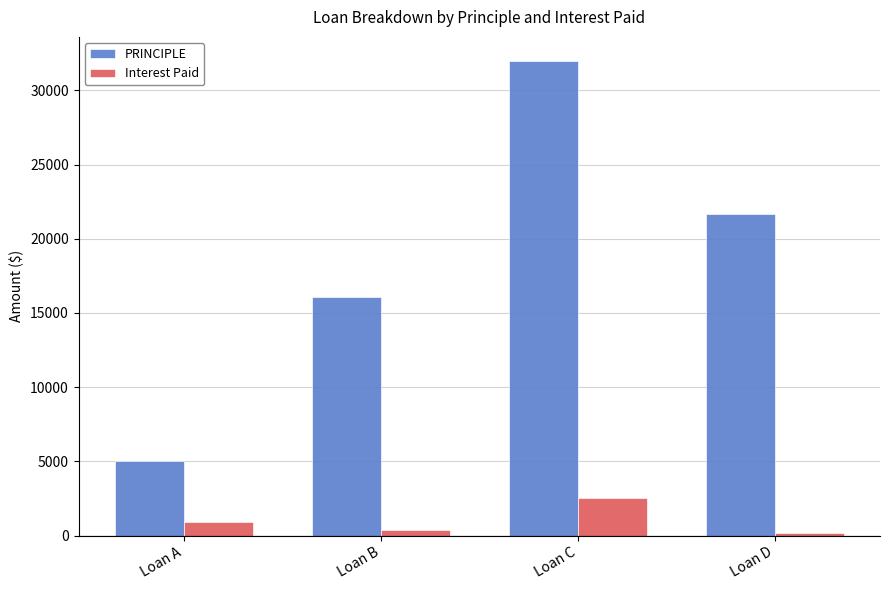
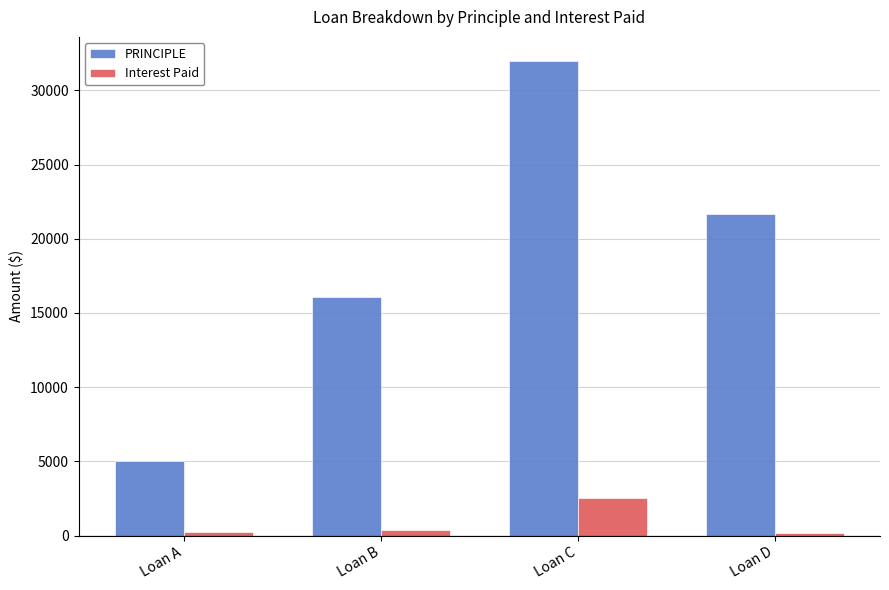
  {
    "PRINCIPLE": {
      "Loan A": 5000,
      "Loan B": 16100,
      "Loan C": 32000,
      "Loan D": 21700
    },
    "Interest Paid": {
-     "Loan A": 900,
+     "Loan A": 200,
      "Loan B": 400,
      "Loan C": 2500,
      "Loan D": 200
    }
  }
